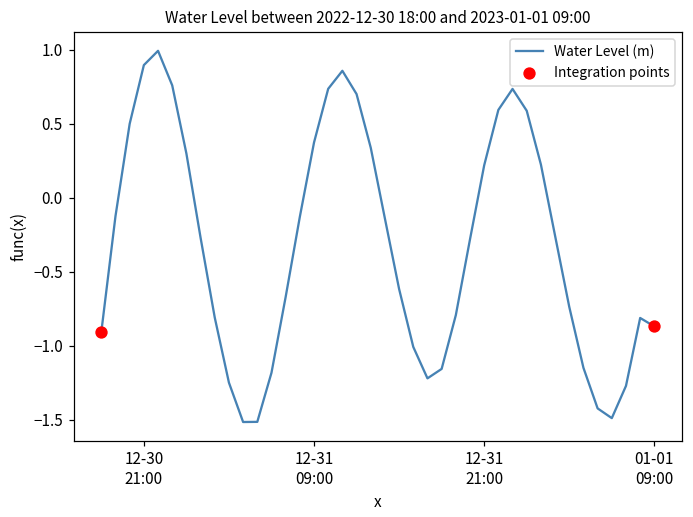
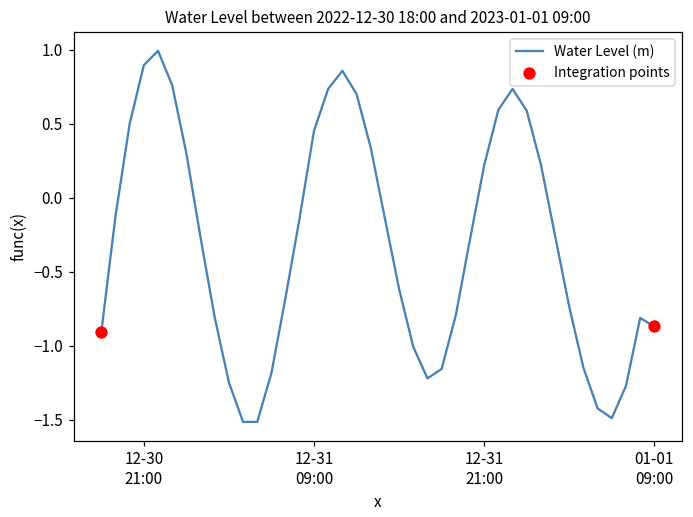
  {
    "Water Level (m)": {
      "12-30 21:00": 0.90,
-     "12-31 09:00": 0.37,
+     "12-31 09:00": 0.45,
      "12-31 21:00": 0.22
    }
  }
